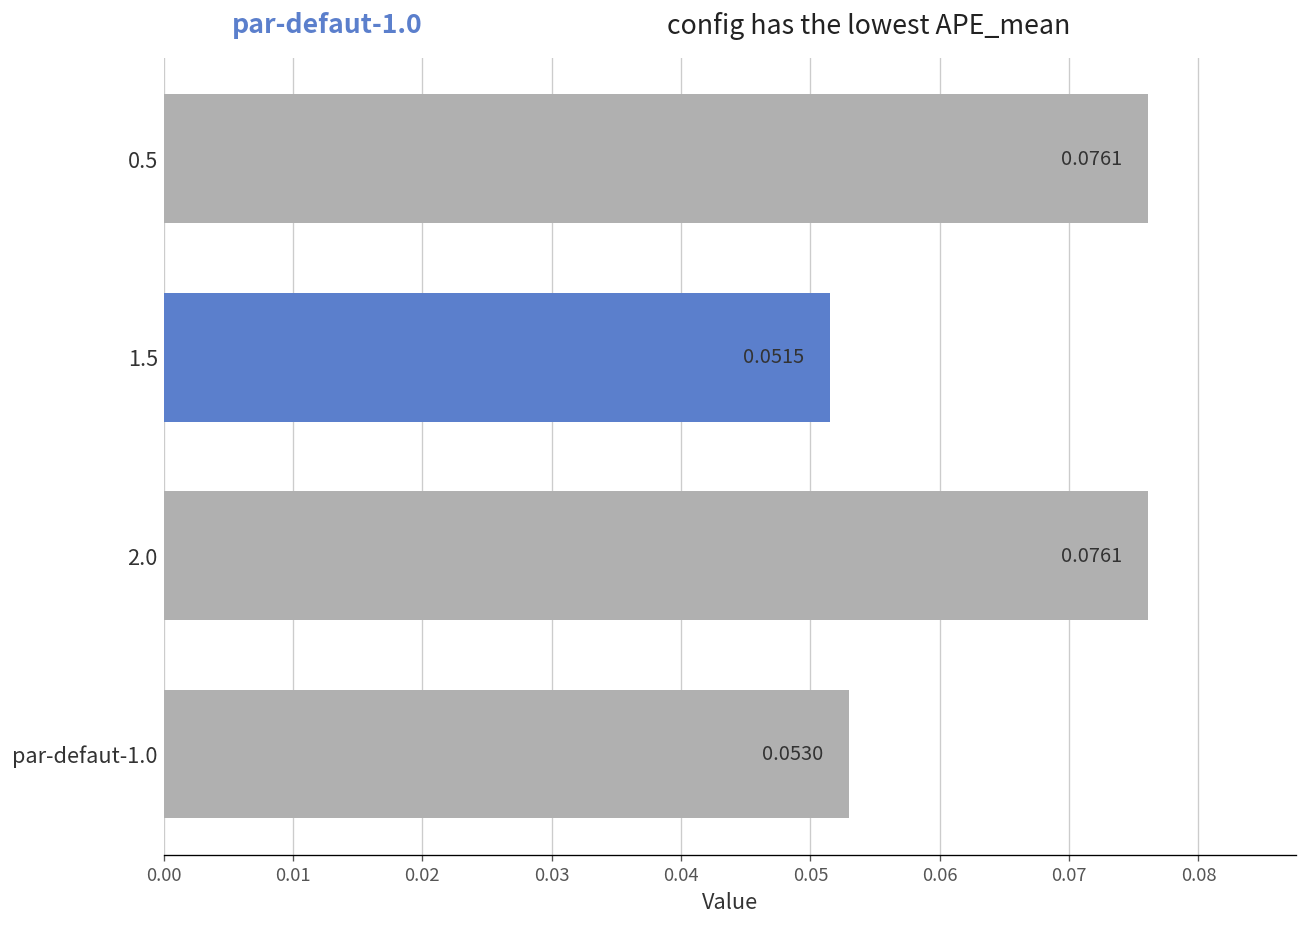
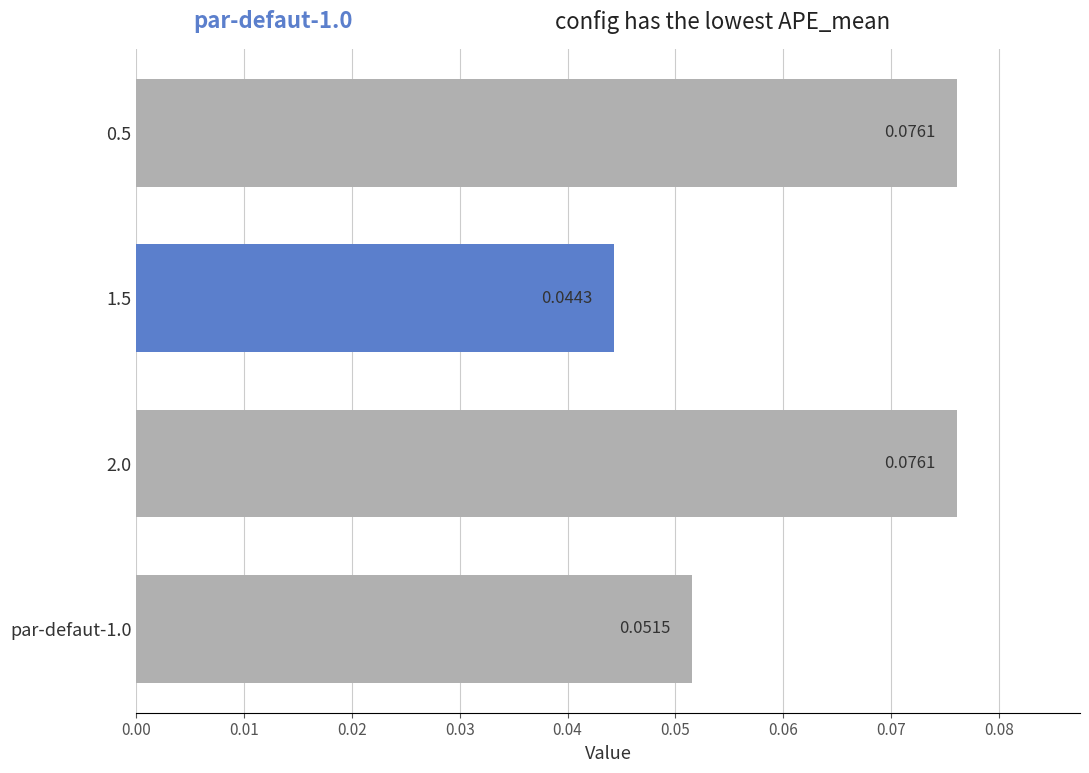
  {
    "0.5": 0.0761,
-   "1.5": 0.0515,
+   "1.5": 0.0443,
    "2.0": 0.0761,
-   "par-defaut-1.0": 0.0530
+   "par-defaut-1.0": 0.0515
  }
